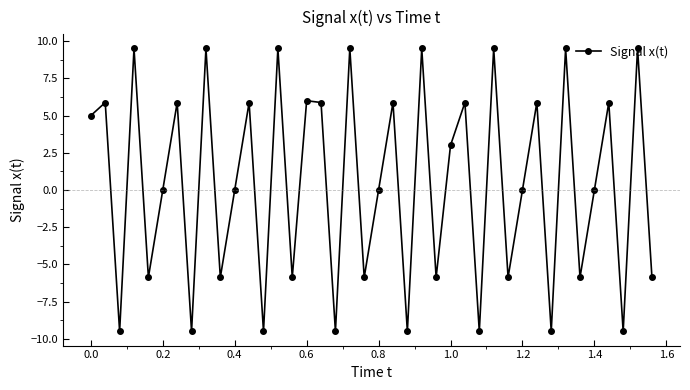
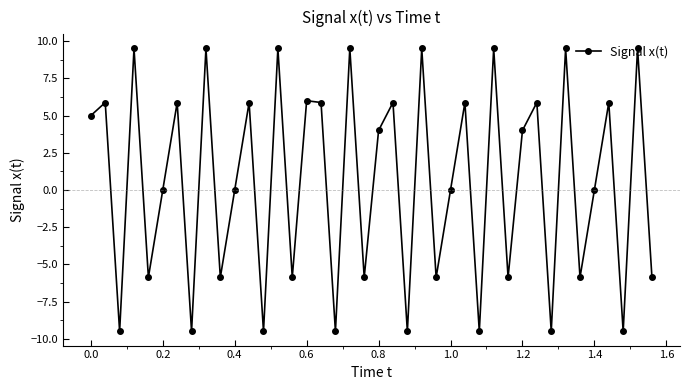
  {
    "0.0": 5,
    "0.2": 0,
    "0.4": 0,
    "0.6": 6,
-   "0.8": 0,
-   "1.0": 3,
-   "1.2": 0,
+   "0.8": 4,
+   "1.0": 0,
+   "1.2": 4,
    "1.4": 0
  }
